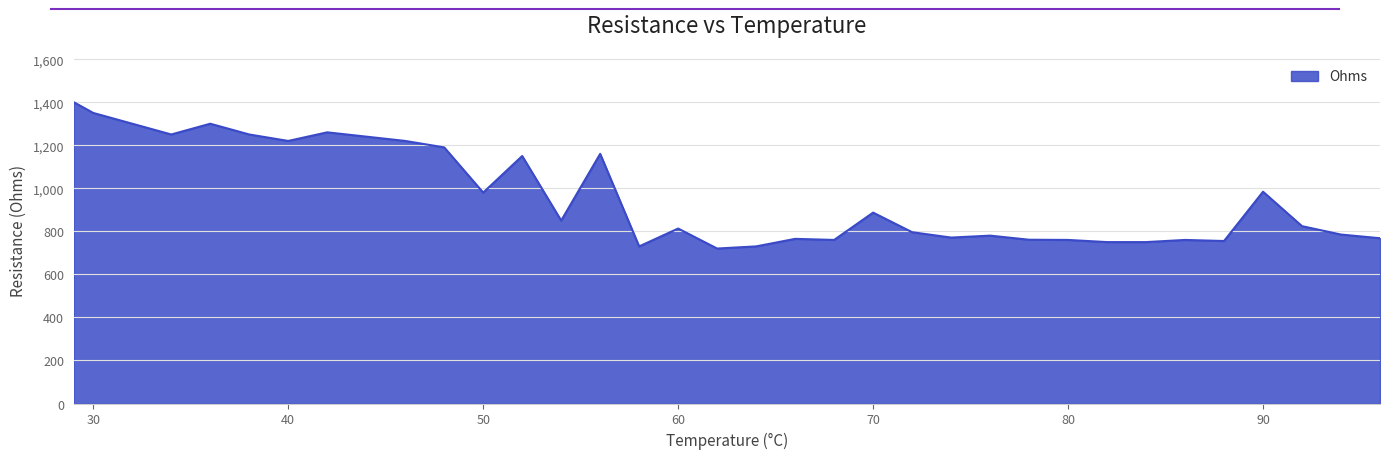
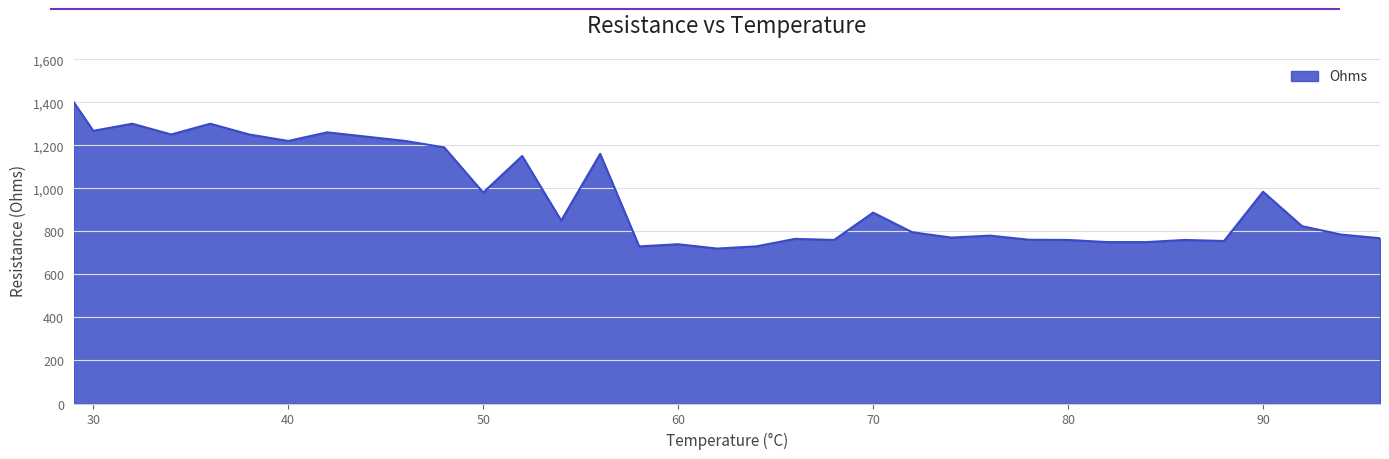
  {
-   "30": "1,350",
+   "30": "1,270",
    "40": "1,220",
    "50": "980",
-   "60": "810",
+   "60": "740",
    "70": "890",
    "80": "760",
    "90": "980"
  }
